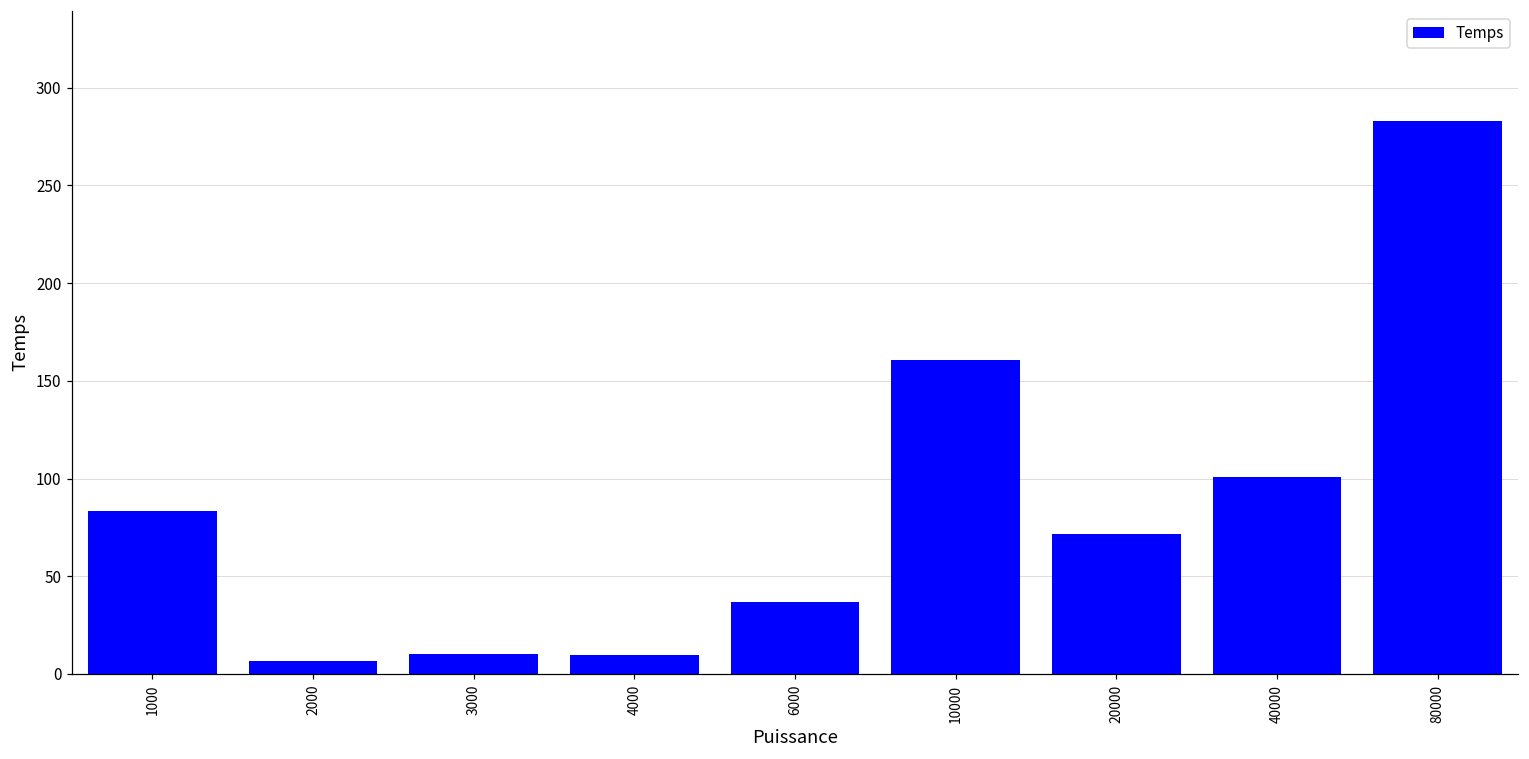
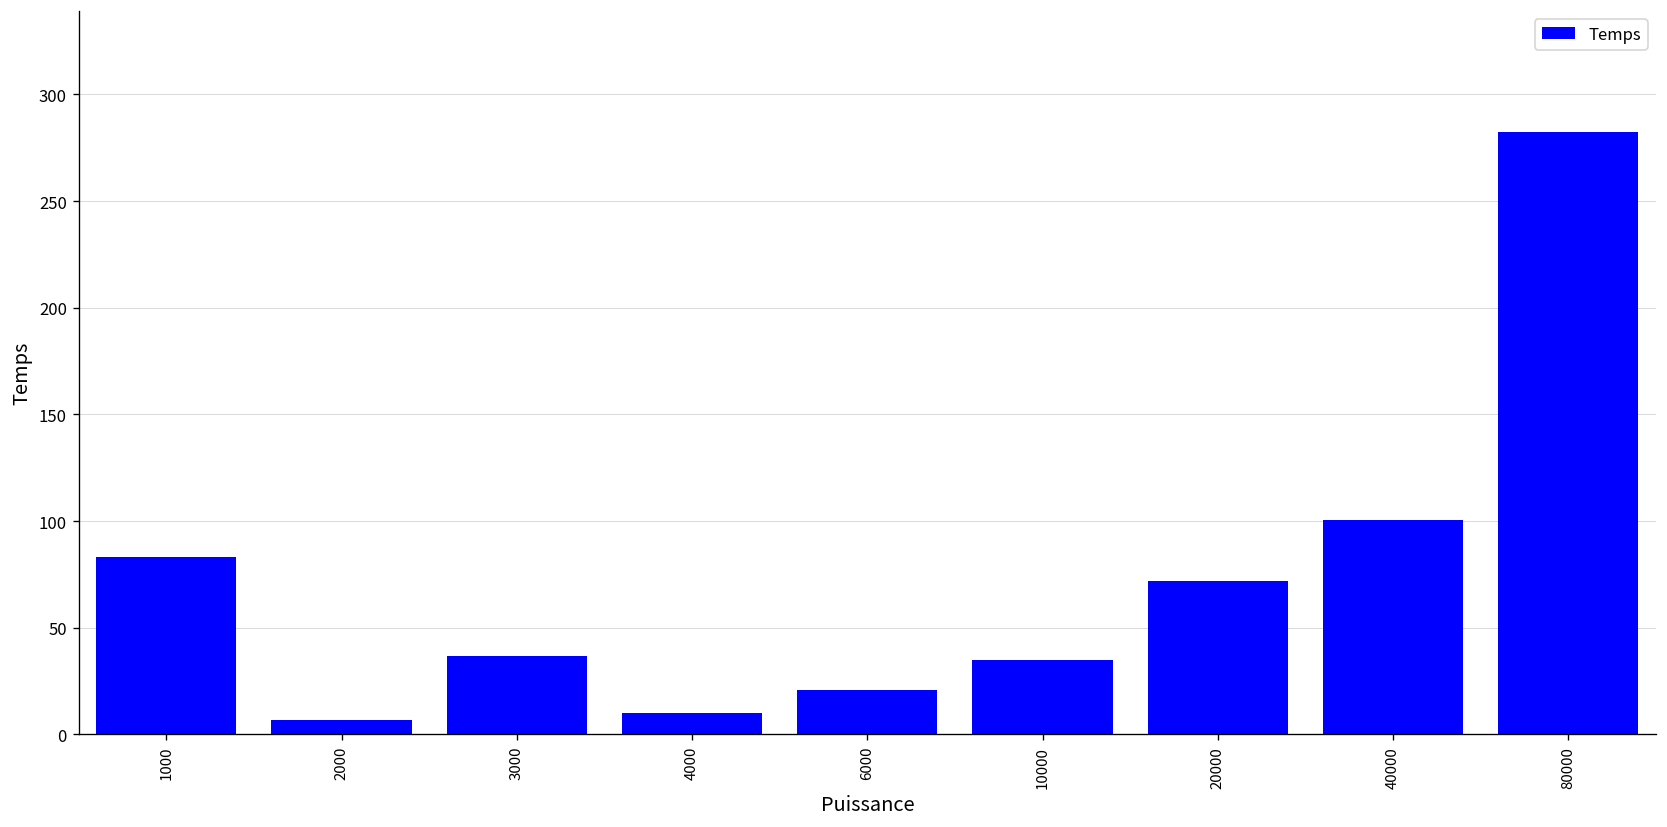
  {
    "1000": 83,
    "2000": 7,
-   "3000": 10,
+   "3000": 37,
    "4000": 10,
-   "6000": 37,
-   "10000": 161,
+   "6000": 21,
+   "10000": 35,
    "20000": 72,
    "40000": 101,
    "80000": 283
  }
